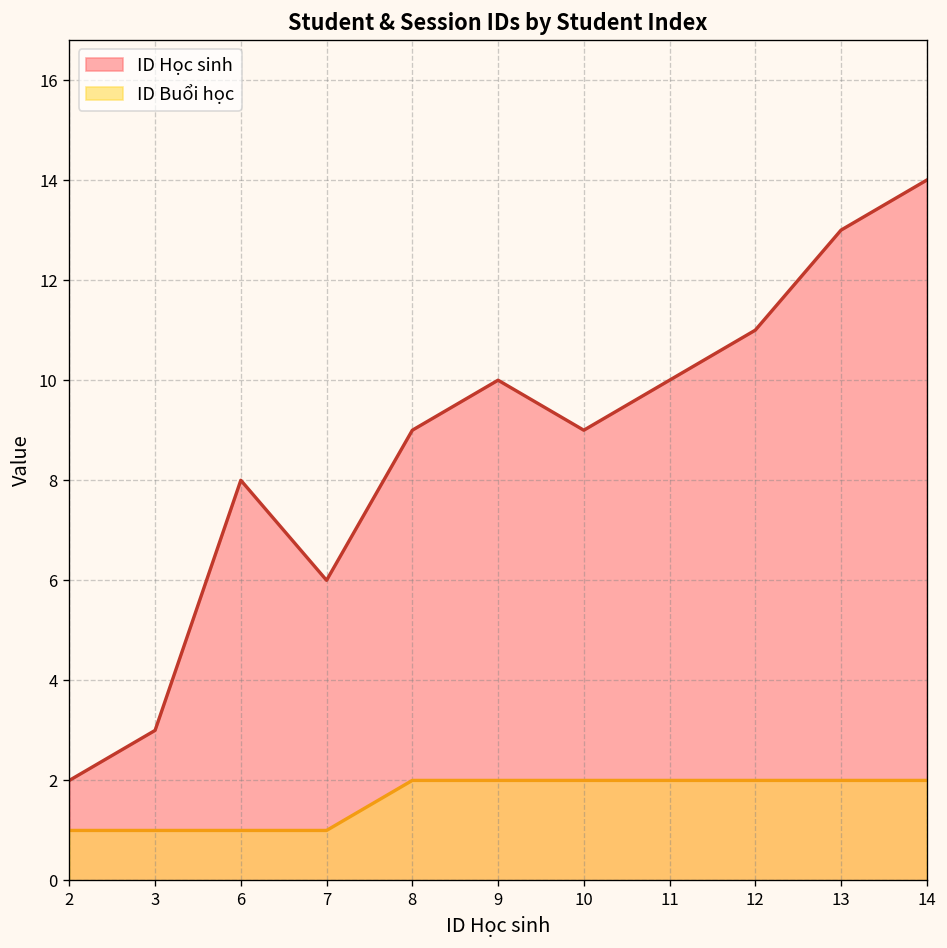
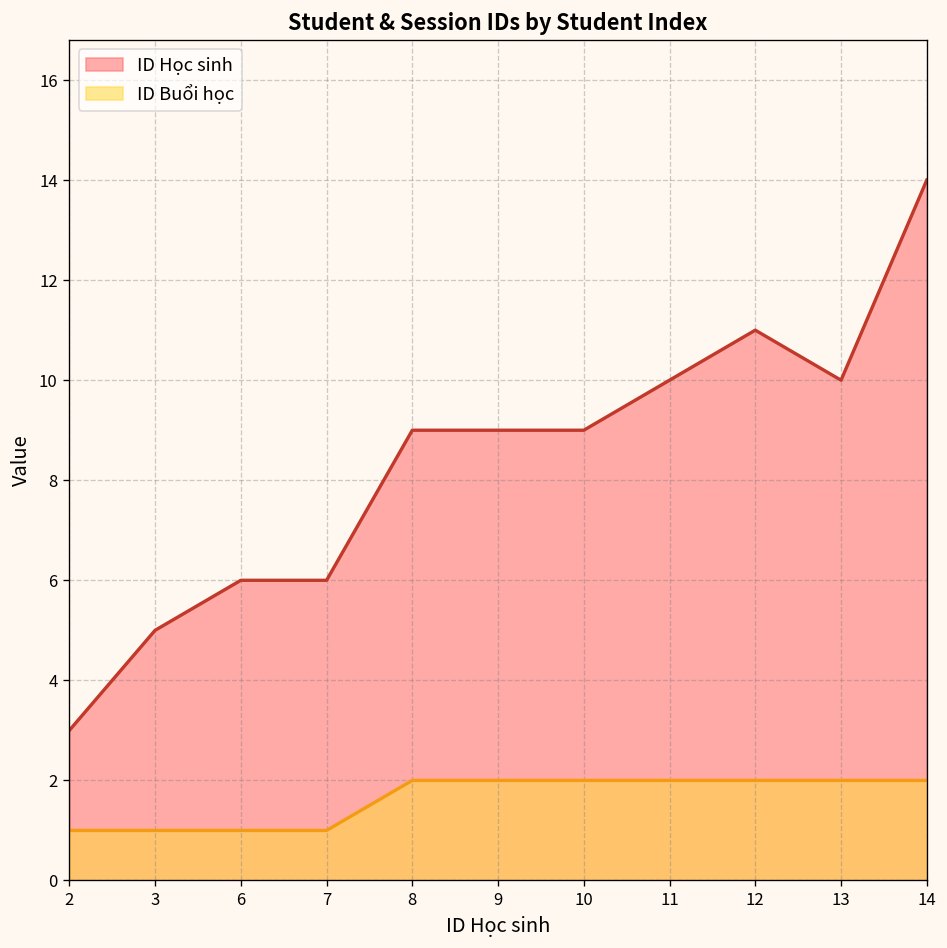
  {
    "ID Học sinh": {
-     "2": 2,
-     "3": 3,
-     "6": 8,
+     "2": 3,
+     "3": 5,
+     "6": 6,
      "7": 6,
      "8": 9,
-     "9": 10,
+     "9": 9,
      "10": 9,
      "11": 10,
      "12": 11,
-     "13": 13,
+     "13": 10,
      "14": 14
    },
    "ID Buổi học": {
      "2": 1,
      "3": 1,
      "6": 1,
      "7": 1,
      "8": 2,
      "9": 2,
      "10": 2,
      "11": 2,
      "12": 2,
      "13": 2,
      "14": 2
    }
  }
